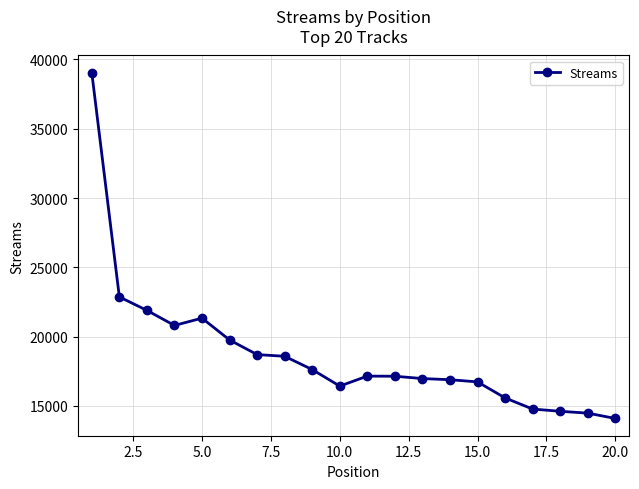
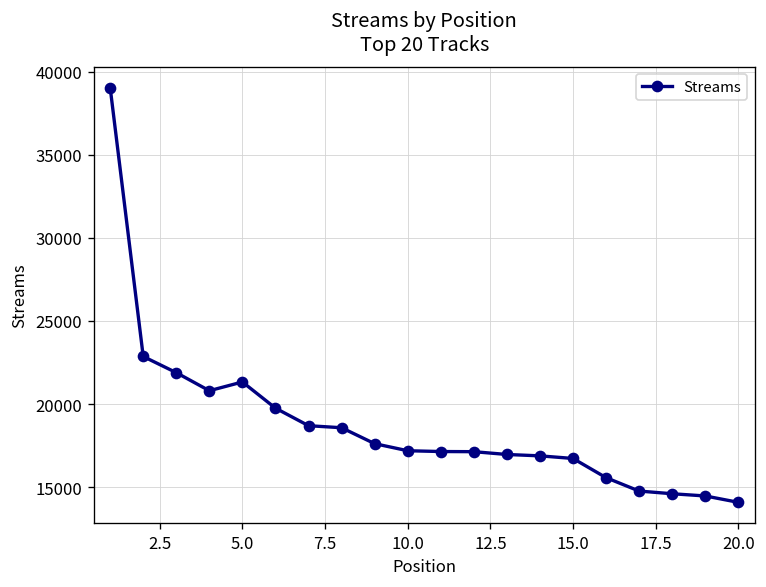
  {
    "5.0": 21300,
-   "10.0": 16400,
+   "10.0": 17200,
    "15.0": 16700,
    "20.0": 14100
  }
